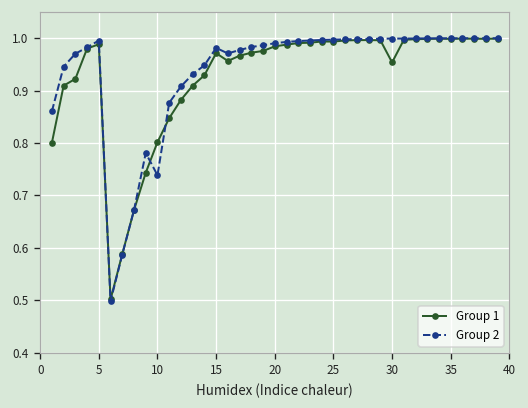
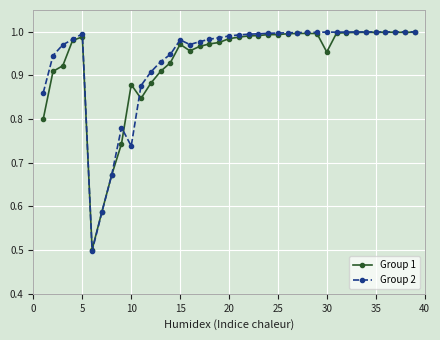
  {
    "Group 1": {
      "5": 0.99,
-     "10": 0.80,
+     "10": 0.88,
      "15": 0.97,
      "20": 0.98,
      "30": 0.95
    },
    "Group 2": {
      "5": 1.00,
      "10": 0.74,
      "15": 0.98,
      "20": 0.99,
      "30": 1.00
    }
  }
